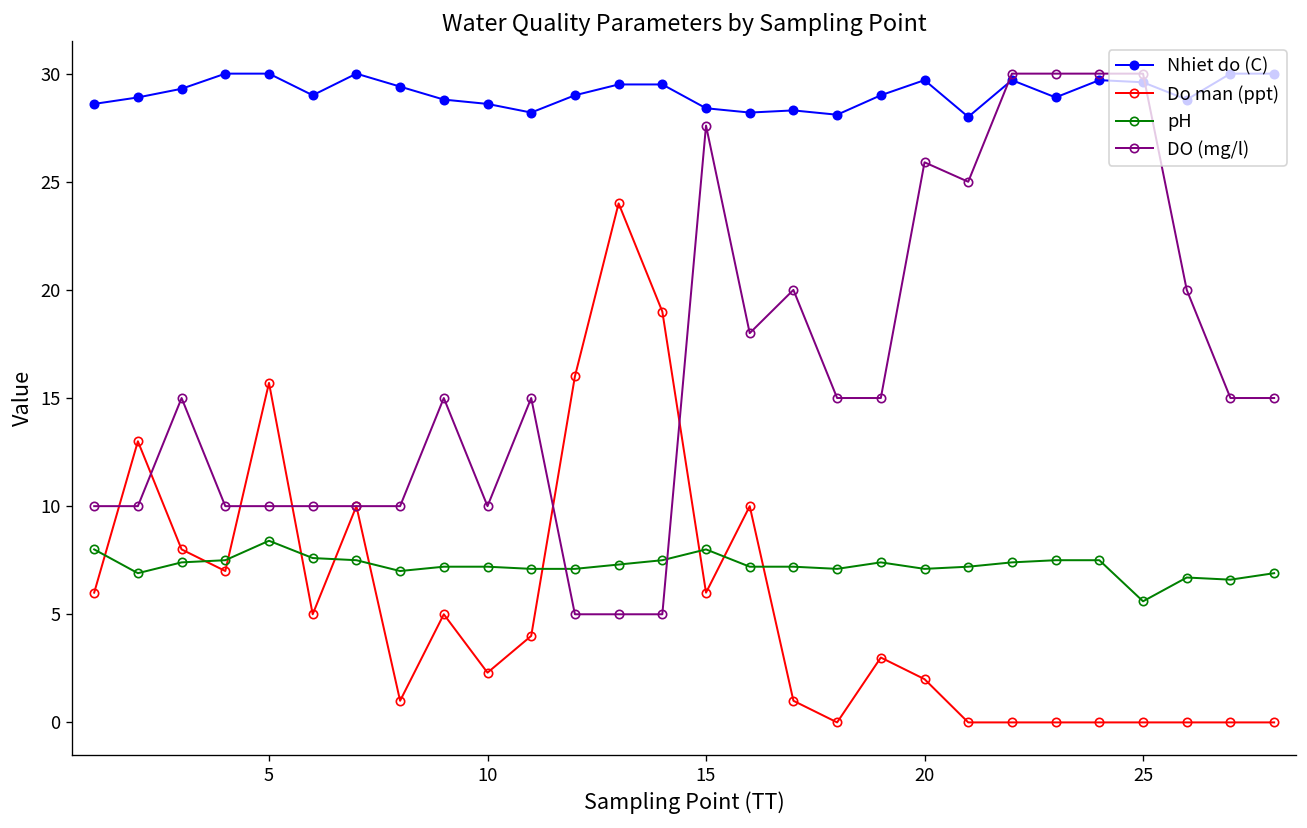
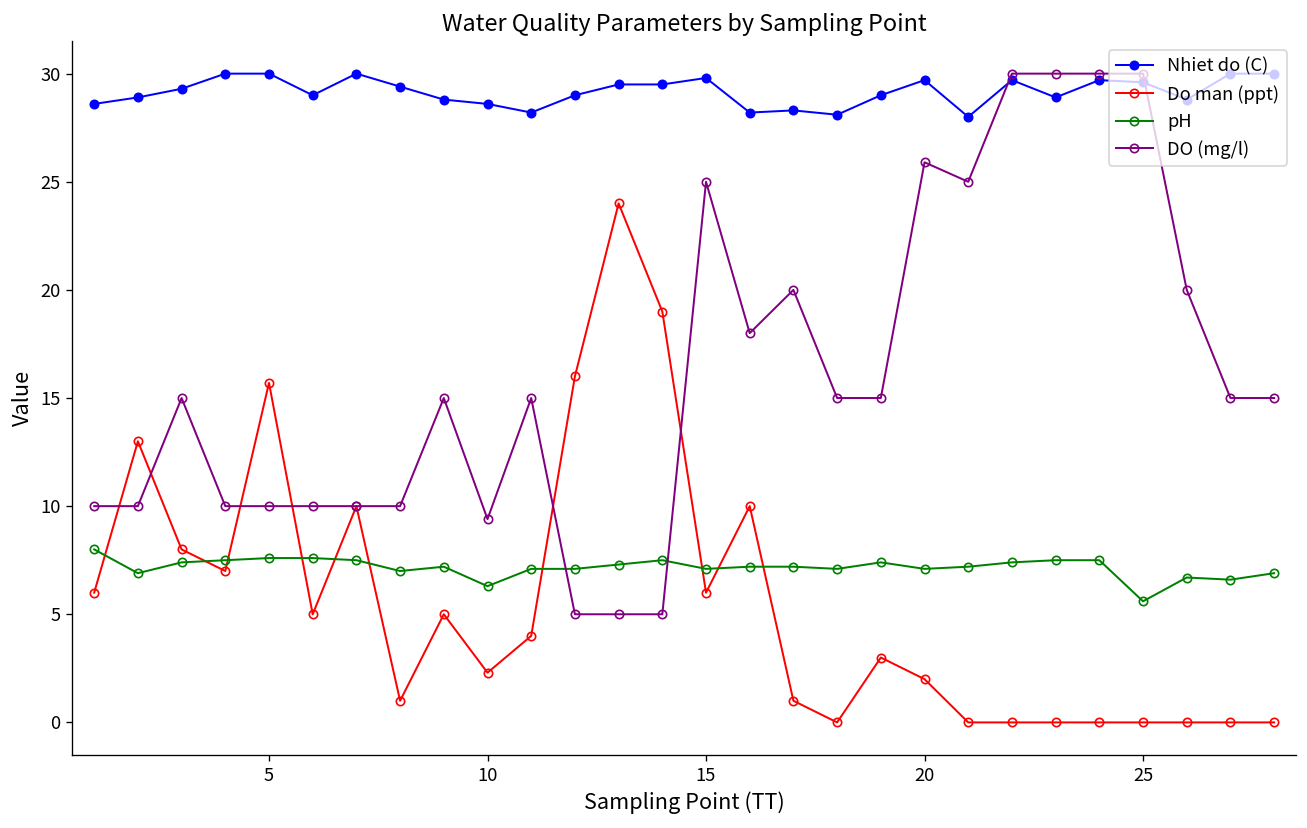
  {
    "Nhiet do (C)": {
      "5": 30.0,
      "10": 28.6,
-     "15": 28.4,
+     "15": 29.8,
      "20": 29.7
    },
    "Do man (ppt)": {
      "5": 15.7,
      "10": 2.3,
      "15": 6.0,
      "20": 2.0,
      "25": 0.0
    },
    "pH": {
-     "5": 8.4,
-     "10": 7.2,
-     "15": 8.0,
+     "5": 7.6,
+     "10": 6.3,
+     "15": 7.1,
      "20": 7.1,
      "25": 5.6
    },
    "DO (mg/l)": {
      "5": 10.0,
-     "10": 10.0,
-     "15": 27.6,
+     "10": 9.4,
+     "15": 25.0,
      "20": 25.9
    }
  }
